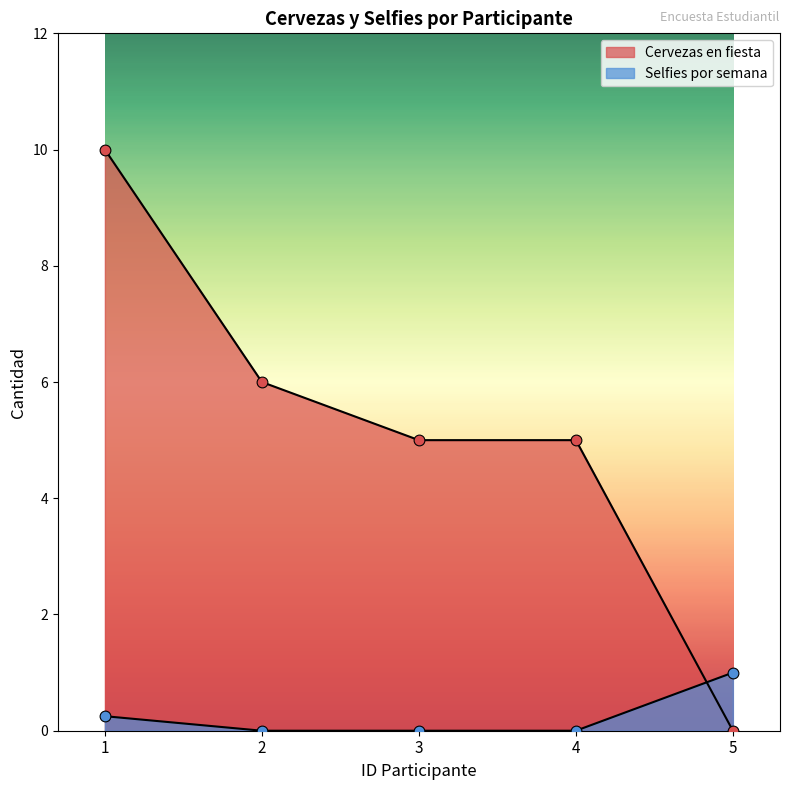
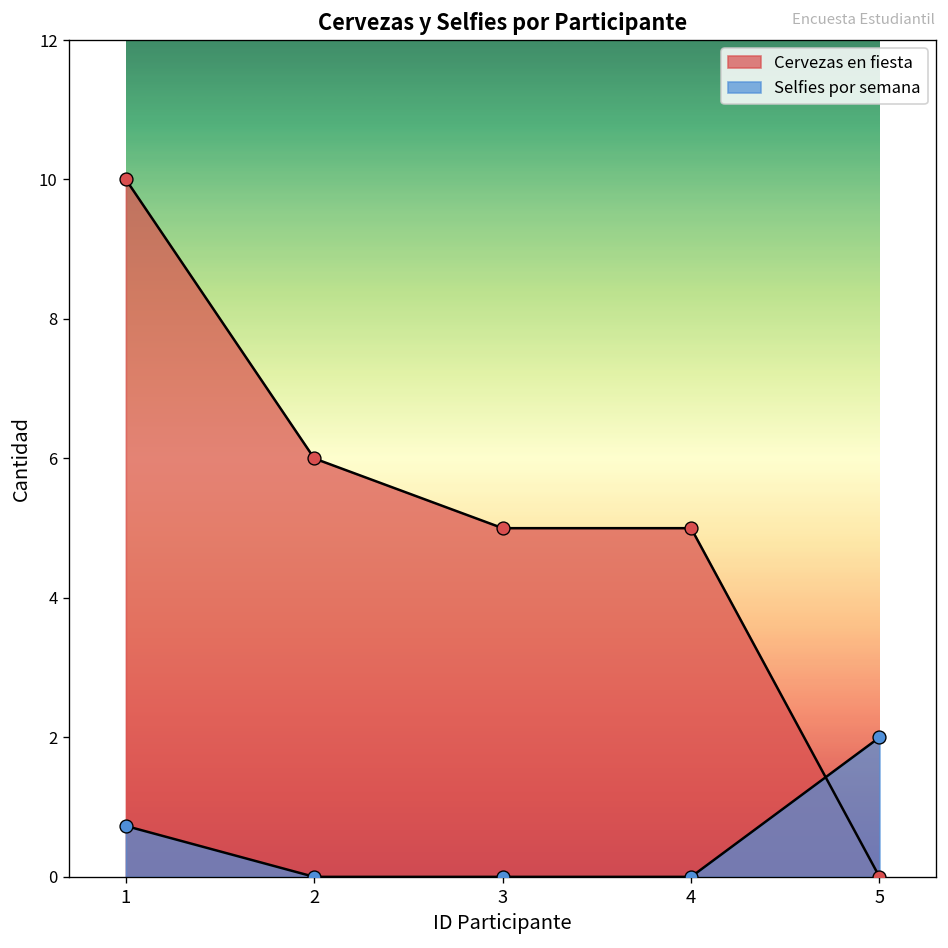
  {
    "Cervezas en fiesta": {
      "1": 10.0,
      "2": 6.0,
      "3": 5.0,
      "4": 5.0,
      "5": 0.0
    },
    "Selfies por semana": {
-     "1": 0.3,
+     "1": 0.7,
      "2": 0.0,
      "3": 0.0,
      "4": 0.0,
-     "5": 1
+     "5": 2
    }
  }
